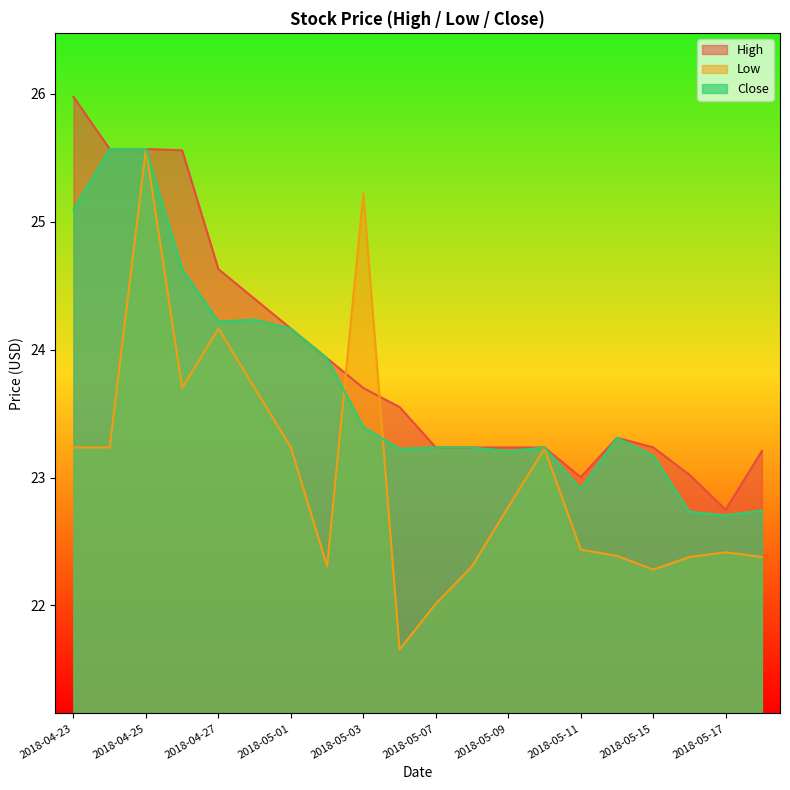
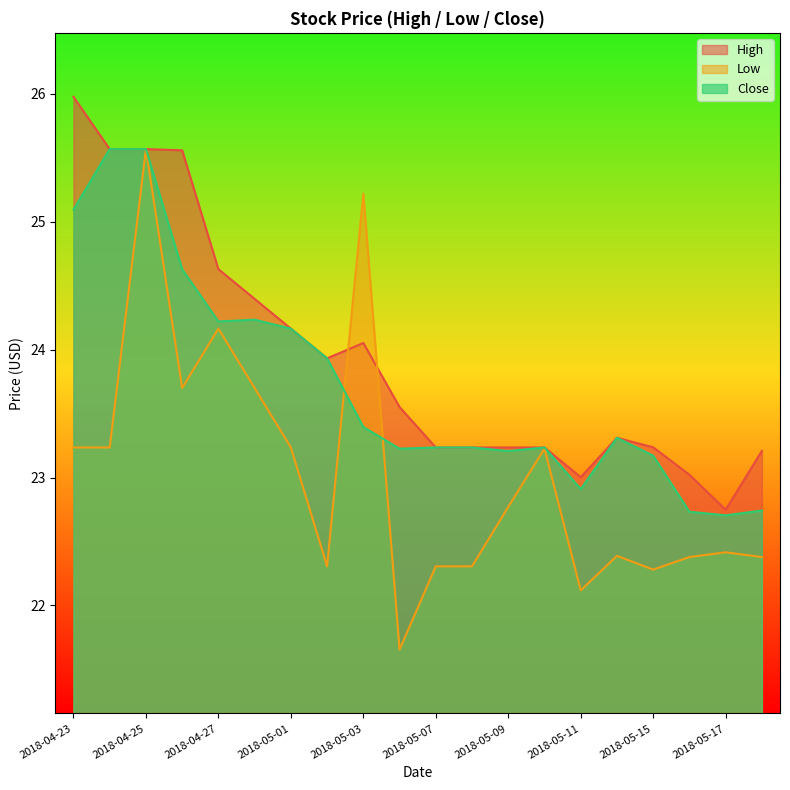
  {
    "High": {
      "2018-04-23": 25.98,
      "2018-04-27": 24.63,
-     "2018-05-03": 23.70,
+     "2018-05-03": 24.05,
      "2018-05-09": 23.23,
      "2018-05-11": 23.00,
      "2018-05-15": 23.24,
      "2018-05-17": 22.75
    },
    "Low": {
      "2018-04-23": 23.23,
      "2018-04-27": 24.16,
      "2018-05-01": 23.23,
      "2018-05-03": 25.22,
-     "2018-05-07": 22.01,
+     "2018-05-07": 22.31,
      "2018-05-09": 22.77,
-     "2018-05-11": 22.44,
+     "2018-05-11": 22.12,
      "2018-05-15": 22.28,
      "2018-05-17": 22.42
    },
    "Close": {
      "2018-04-23": 25.09,
      "2018-04-27": 24.22,
      "2018-05-03": 23.40,
      "2018-05-09": 23.21,
      "2018-05-11": 22.91,
      "2018-05-15": 23.17,
      "2018-05-17": 22.70
    }
  }
